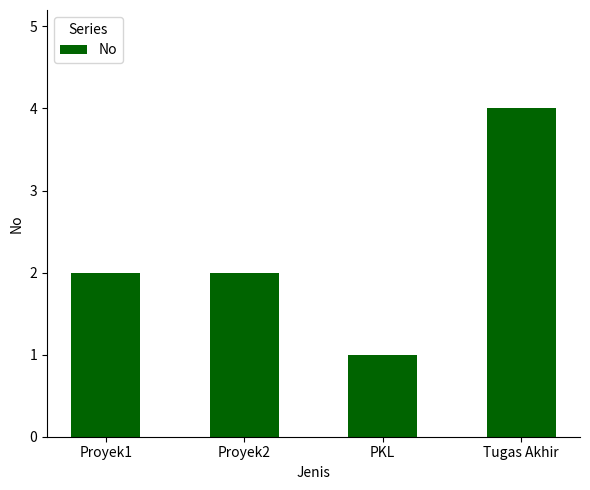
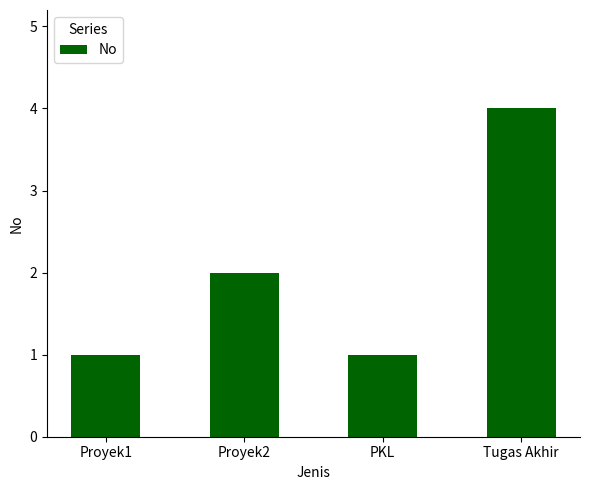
  {
-   "Proyek1": 2,
+   "Proyek1": 1,
    "Proyek2": 2,
    "PKL": 1,
    "Tugas Akhir": 4
  }
